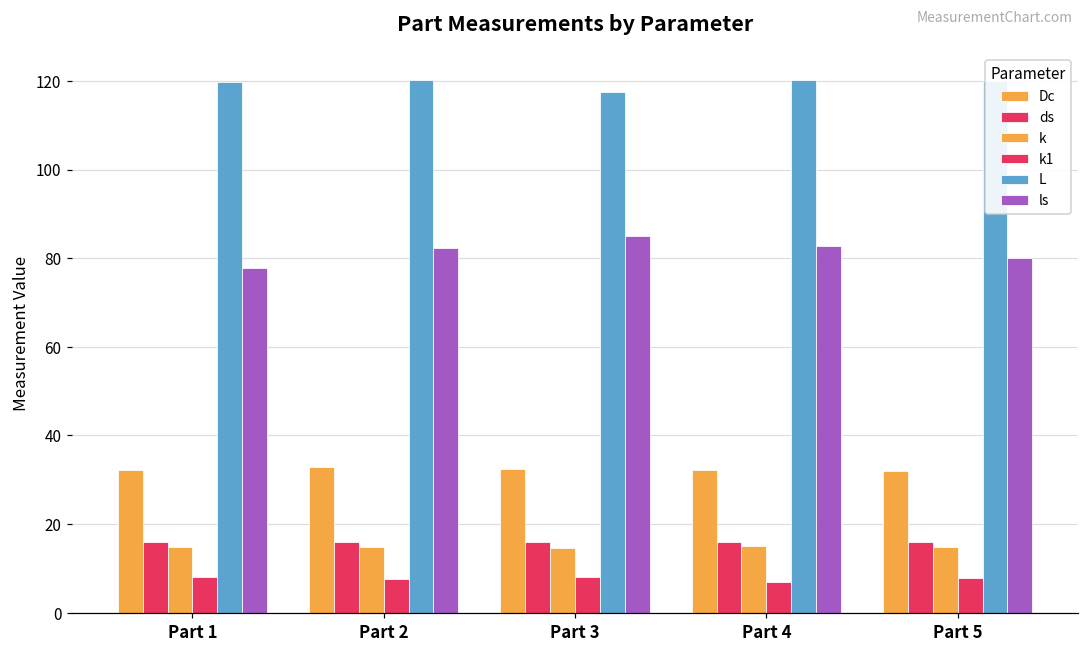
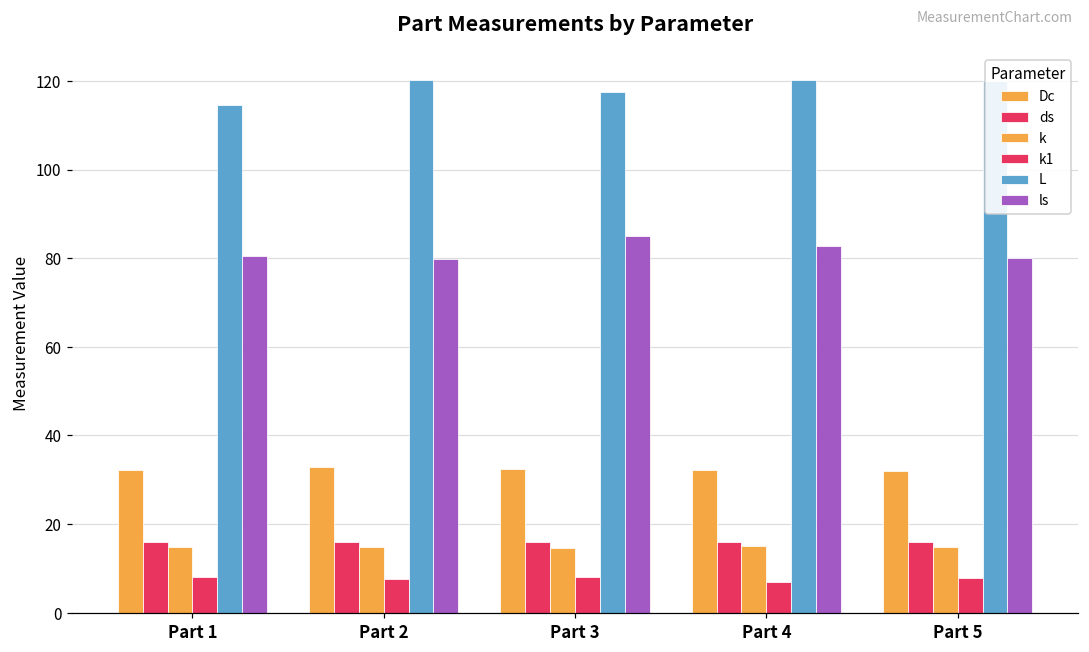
  {
    "L": {
-     "Part 1": 120,
+     "Part 1": 115,
      "Part 2": 120,
      "Part 3": 117,
      "Part 4": 120
    },
    "ls": {
-     "Part 1": 78,
-     "Part 2": 82,
+     "Part 1": 80,
+     "Part 2": 80,
      "Part 3": 85,
      "Part 4": 83,
      "Part 5": 80
    }
  }
